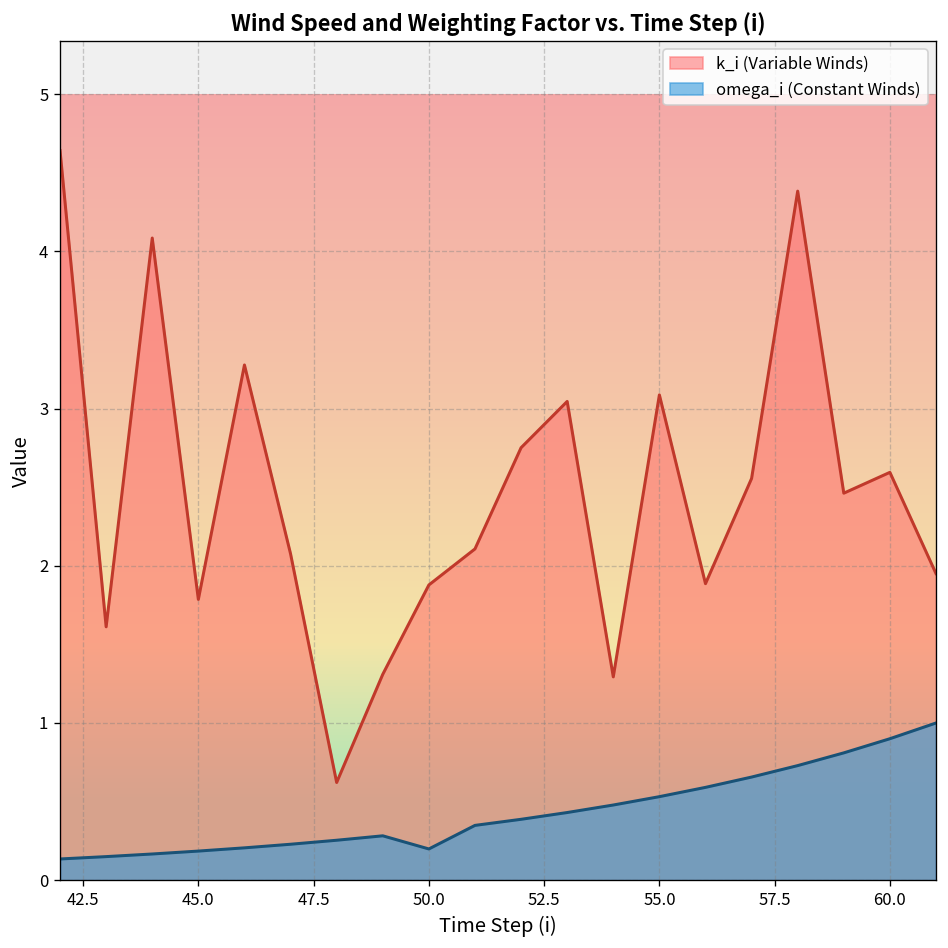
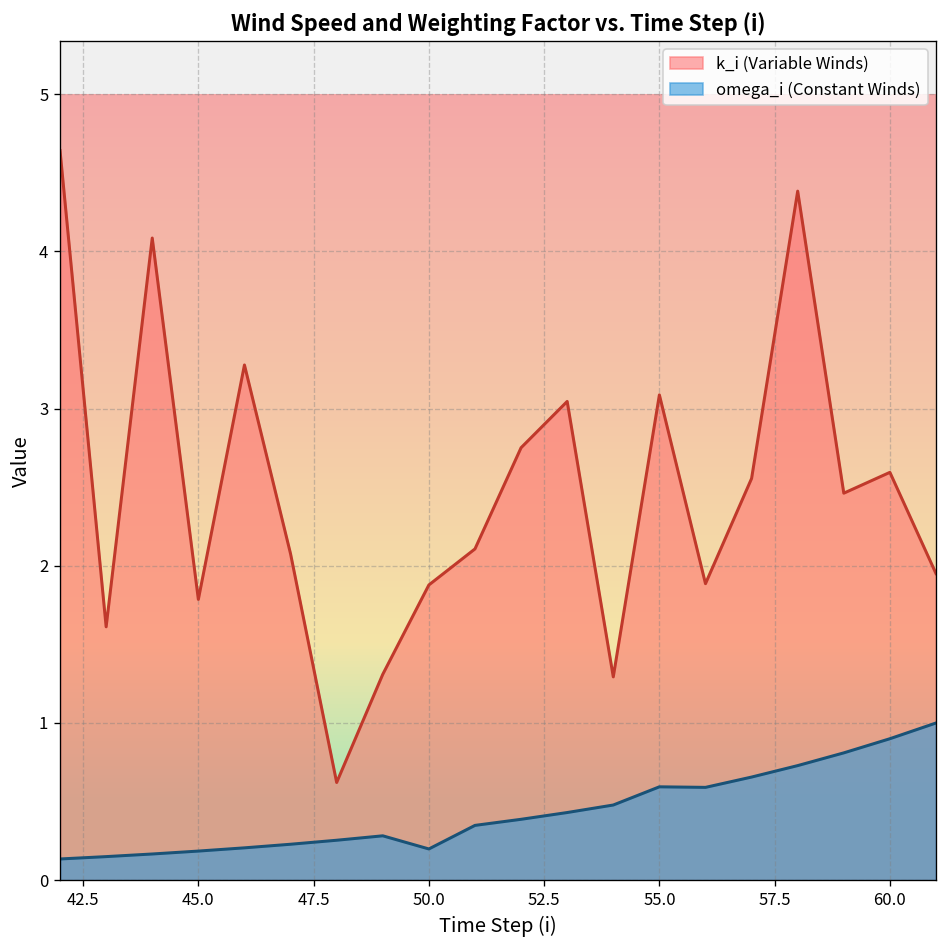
  {
    "omega_i (Constant Winds)": {
      "45.0": 0.19,
      "50.0": 0.20,
-     "55.0": 0.53,
+     "55.0": 0.59,
      "60.0": 0.90
    }
  }
